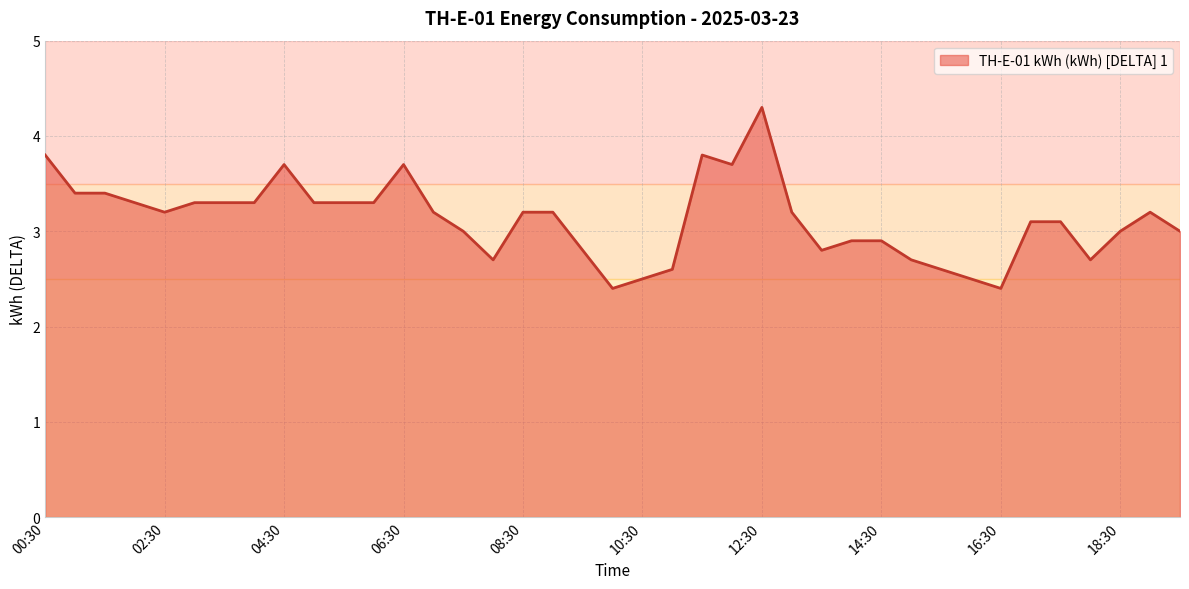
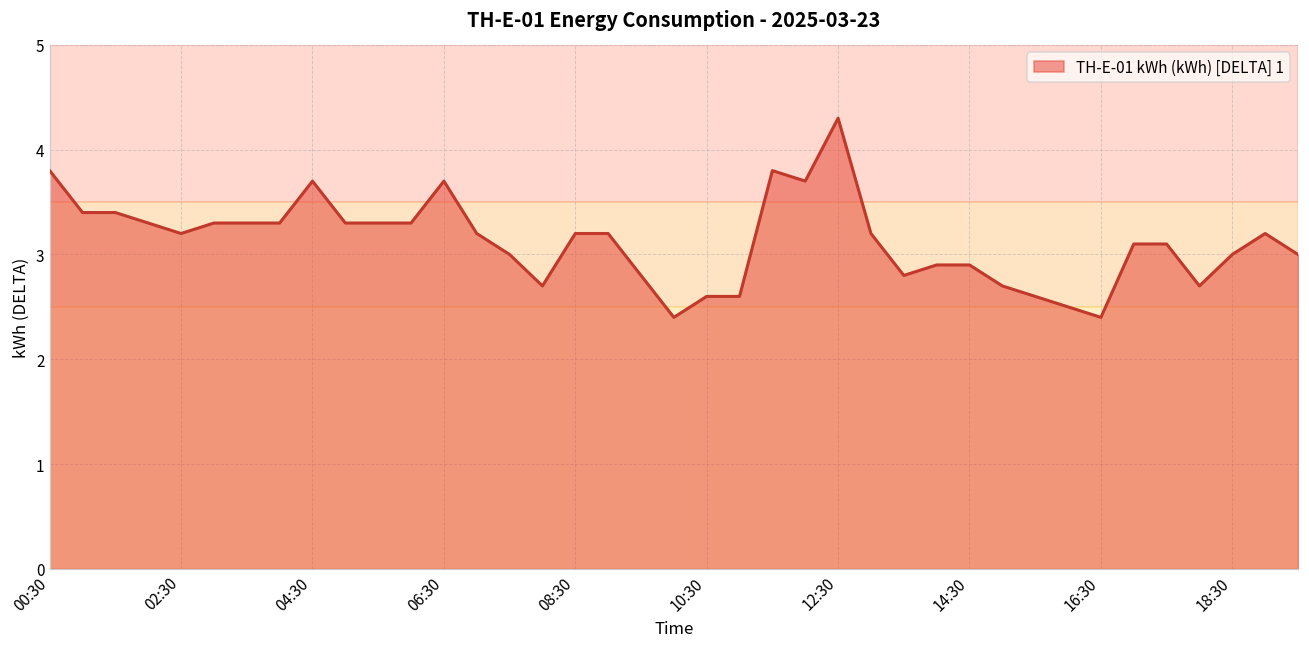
  {
    "00:30": 3.8,
    "02:30": 3.2,
    "04:30": 3.7,
    "06:30": 3.7,
    "08:30": 3.2,
-   "10:30": 2.5,
+   "10:30": 2.6,
    "12:30": 4.3,
    "14:30": 2.9,
    "16:30": 2.4,
    "18:30": 3.0
  }
